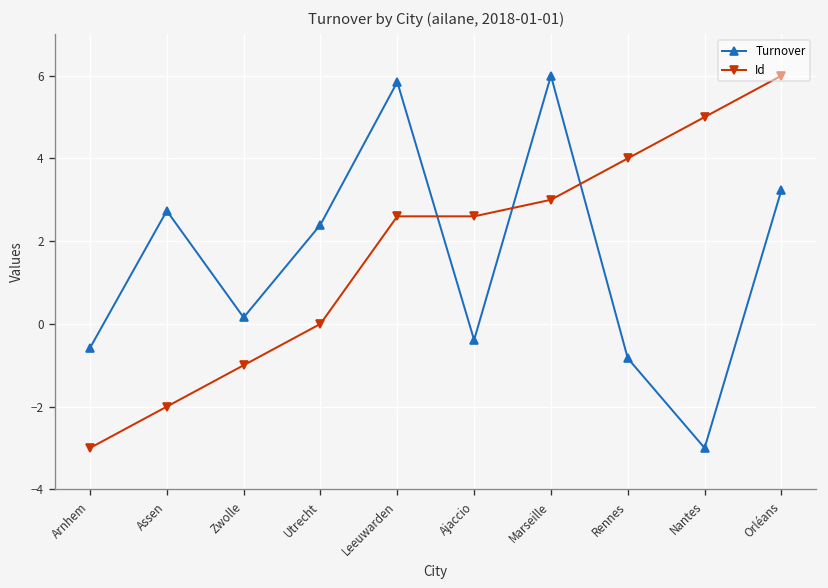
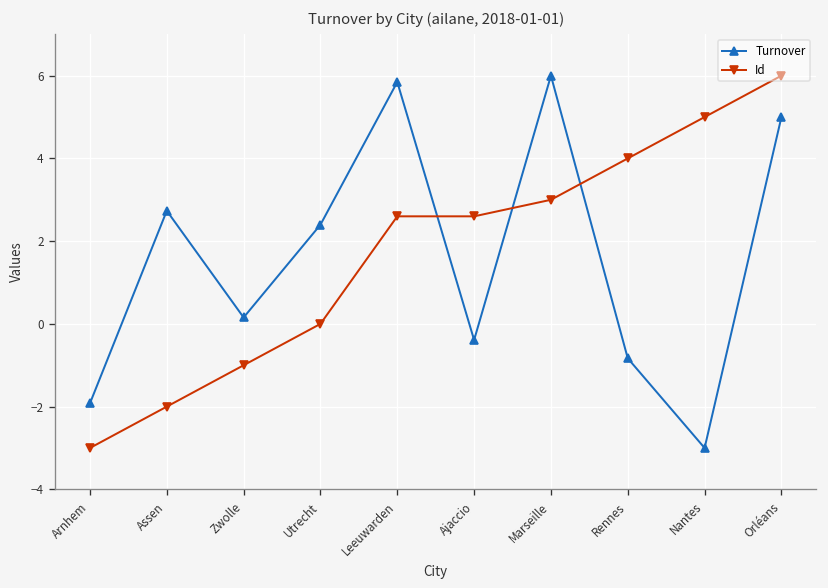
  {
    "Turnover": {
-     "Arnhem": -0.6,
+     "Arnhem": -1.9,
      "Assen": 2.7,
      "Zwolle": 0.2,
      "Utrecht": 2.4,
      "Leeuwarden": 5.8,
      "Ajaccio": -0.4,
      "Marseille": 6.0,
      "Rennes": -0.8,
      "Nantes": -3.0,
-     "Orléans": 3.2
+     "Orléans": 5.0
    },
    "Id": {
      "Arnhem": -3.0,
      "Assen": -2.0,
      "Zwolle": -1.0,
      "Utrecht": 0.0,
      "Leeuwarden": 2.6,
      "Ajaccio": 2.6,
      "Marseille": 3.0,
      "Rennes": 4.0,
      "Nantes": 5.0
    }
  }
